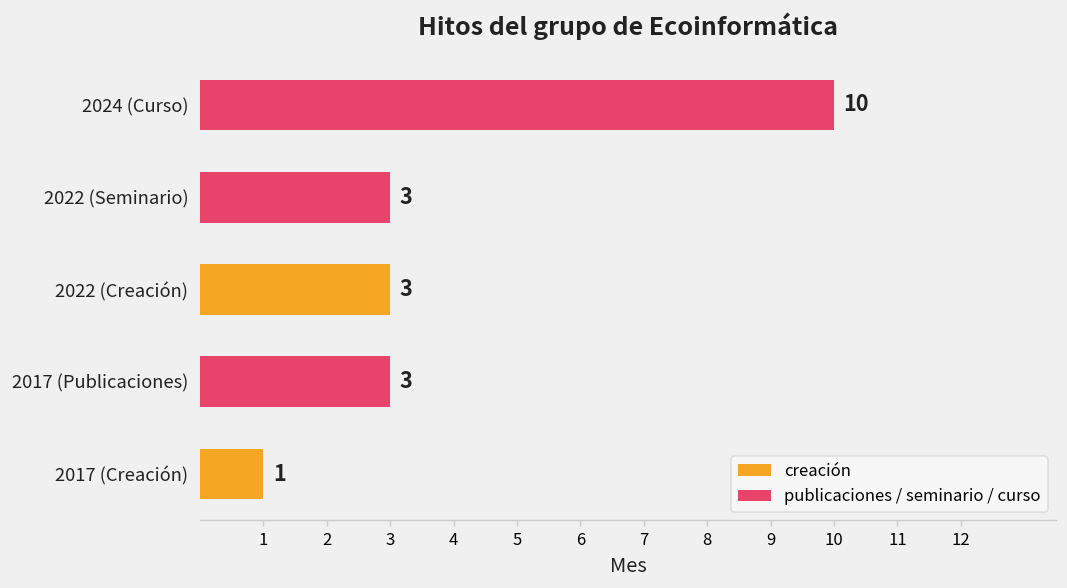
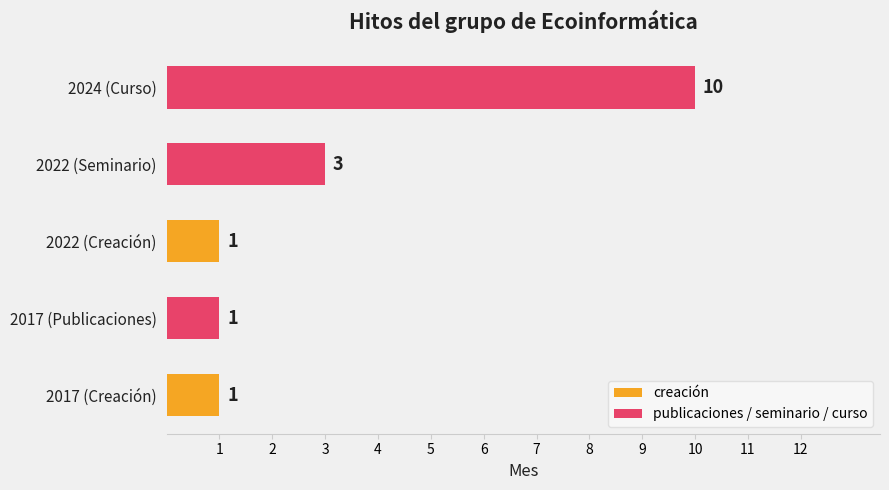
  {
    "2024 (Curso)": 10,
    "2022 (Seminario)": 3,
-   "2022 (Creación)": 3,
-   "2017 (Publicaciones)": 3,
+   "2022 (Creación)": 1,
+   "2017 (Publicaciones)": 1,
    "2017 (Creación)": 1
  }
